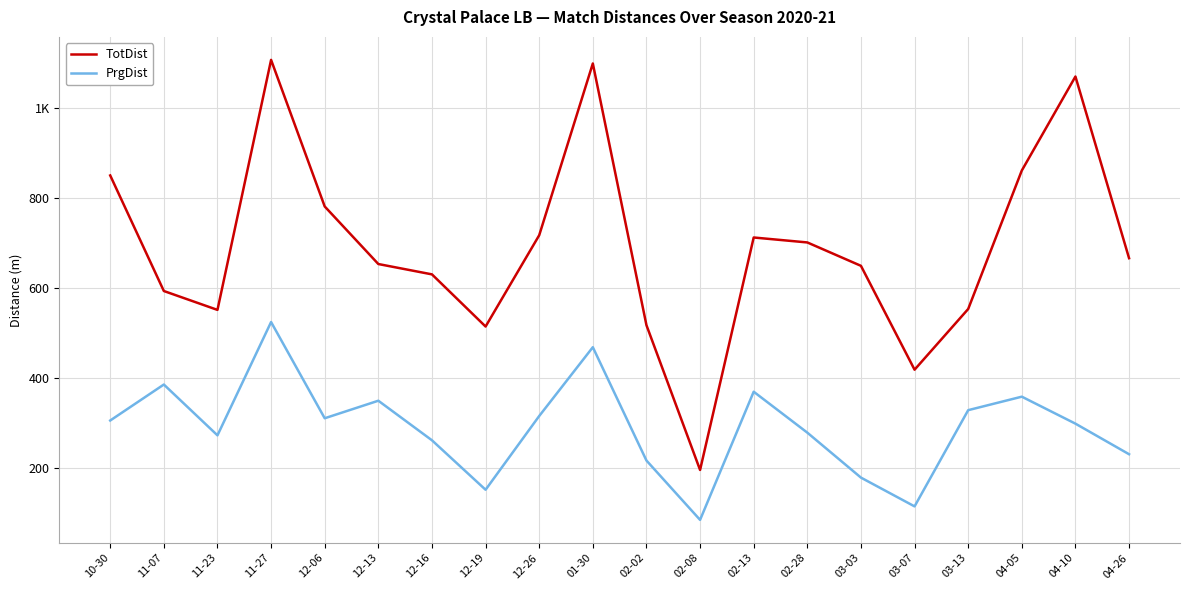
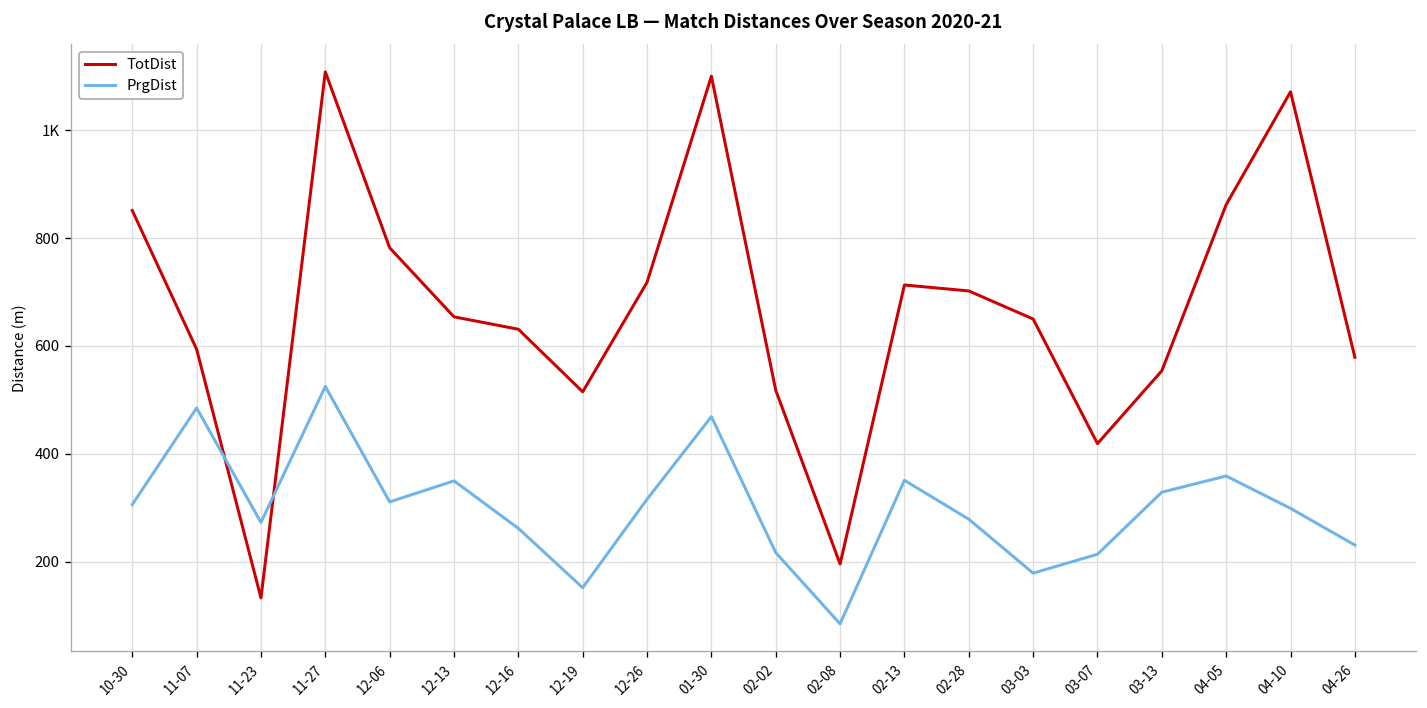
  {
    "TotDist": {
      "10-30": 850,
      "11-07": 590,
-     "11-23": 550,
+     "11-23": 130,
      "11-27": 1110,
      "12-06": 780,
      "12-13": 650,
      "12-16": 630,
      "12-19": 520,
      "12-26": 720,
      "01-30": 1100,
      "02-02": 520,
      "02-08": 200,
      "02-13": 710,
      "02-28": 700,
      "03-03": 650,
      "03-07": 420,
      "03-13": 550,
      "04-05": 860,
      "04-10": 1070,
-     "04-26": 670
+     "04-26": 580
    },
    "PrgDist": {
      "10-30": 310,
-     "11-07": 390,
+     "11-07": 490,
      "11-23": 270,
      "11-27": 530,
      "12-06": 310,
      "12-13": 350,
      "12-16": 260,
      "12-19": 150,
      "12-26": 320,
      "01-30": 470,
      "02-02": 220,
      "02-08": 90,
-     "02-13": 370,
+     "02-13": 350,
      "02-28": 280,
      "03-03": 180,
-     "03-07": 120,
+     "03-07": 210,
      "03-13": 330,
      "04-05": 360,
      "04-10": 300,
      "04-26": 230
    }
  }
